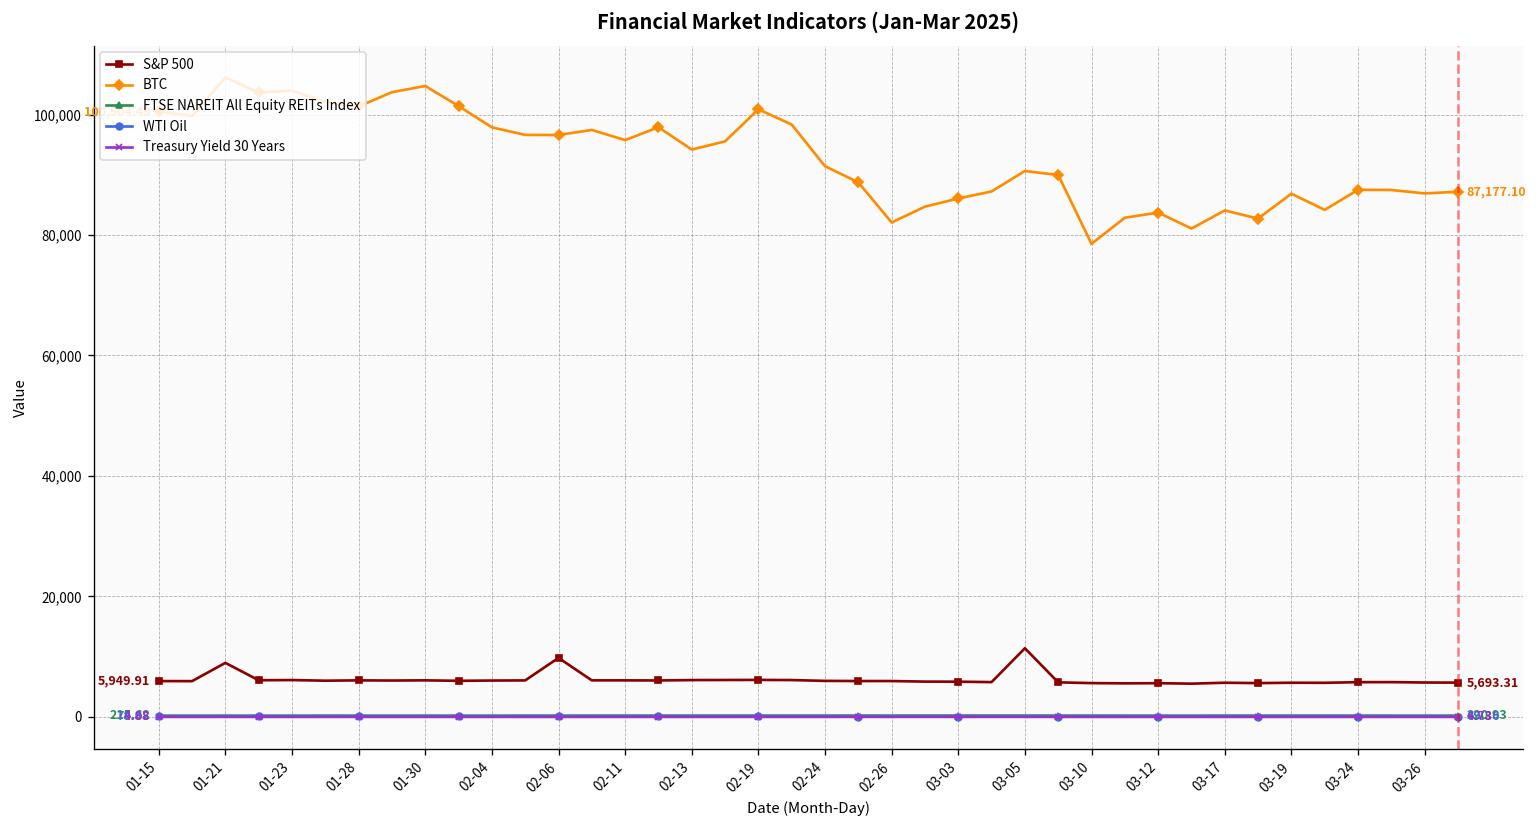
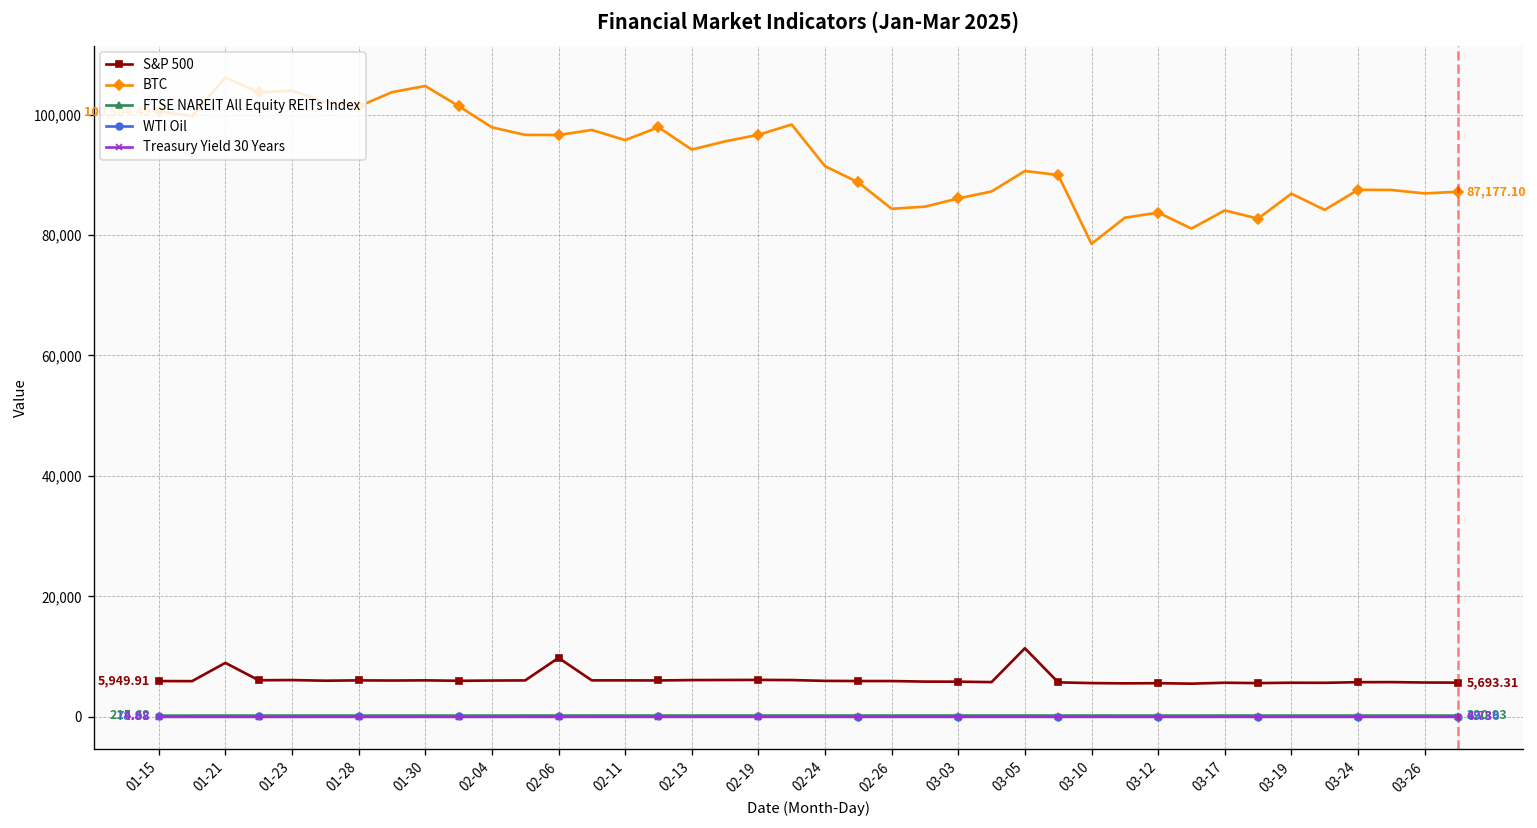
  {
    "S&P 500": {
      "01-15": "5,949.91"
    },
    "BTC": {
      "01-30": "105,000",
      "02-04": "98,000",
      "02-06": "97,000",
      "02-11": "96,000",
      "02-13": "94,000",
-     "02-19": "101,000",
+     "02-19": "97,000",
      "02-24": "91,000",
-     "02-26": "82,000",
+     "02-26": "84,000",
      "03-03": "86,000",
      "03-05": "91,000",
      "03-10": "79,000",
      "03-12": "84,000",
      "03-17": "84,000",
      "03-19": "87,000",
      "03-24": "87,000",
      "03-26": "87,000"
    }
  }
